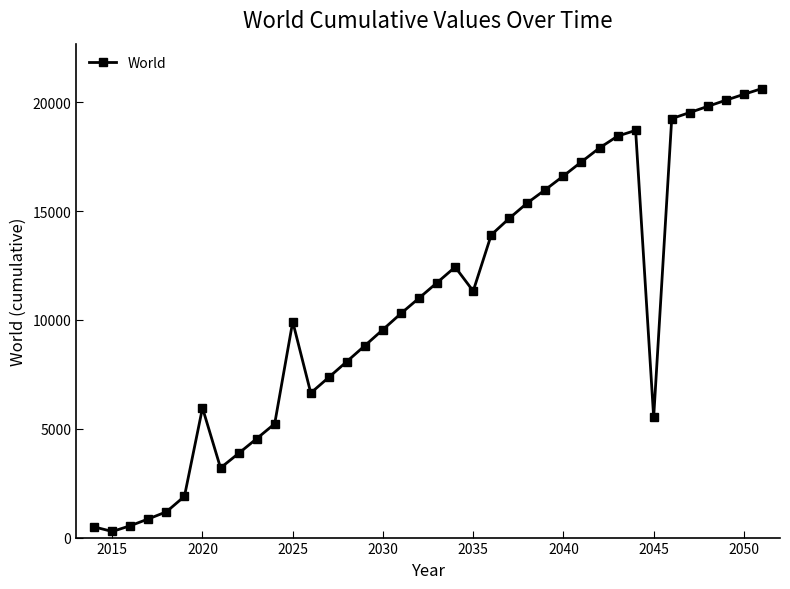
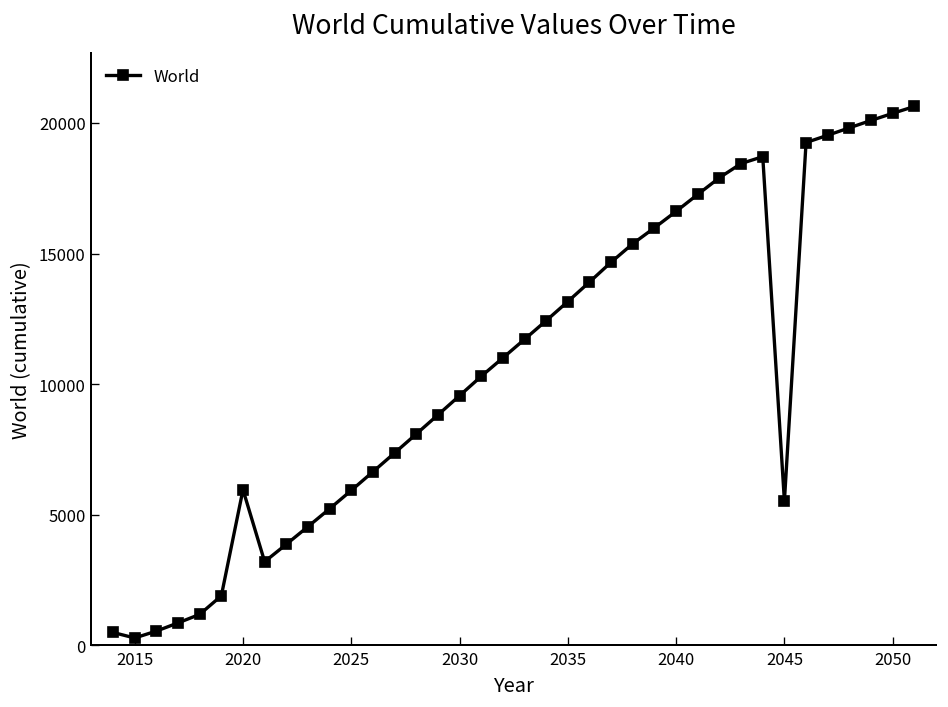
  {
    "2015": 300,
    "2020": 6000,
-   "2025": 9900,
+   "2025": 5900,
    "2030": 9600,
-   "2035": 11300,
+   "2035": 13200,
    "2040": 16600,
    "2045": 5500,
    "2050": 20400
  }
